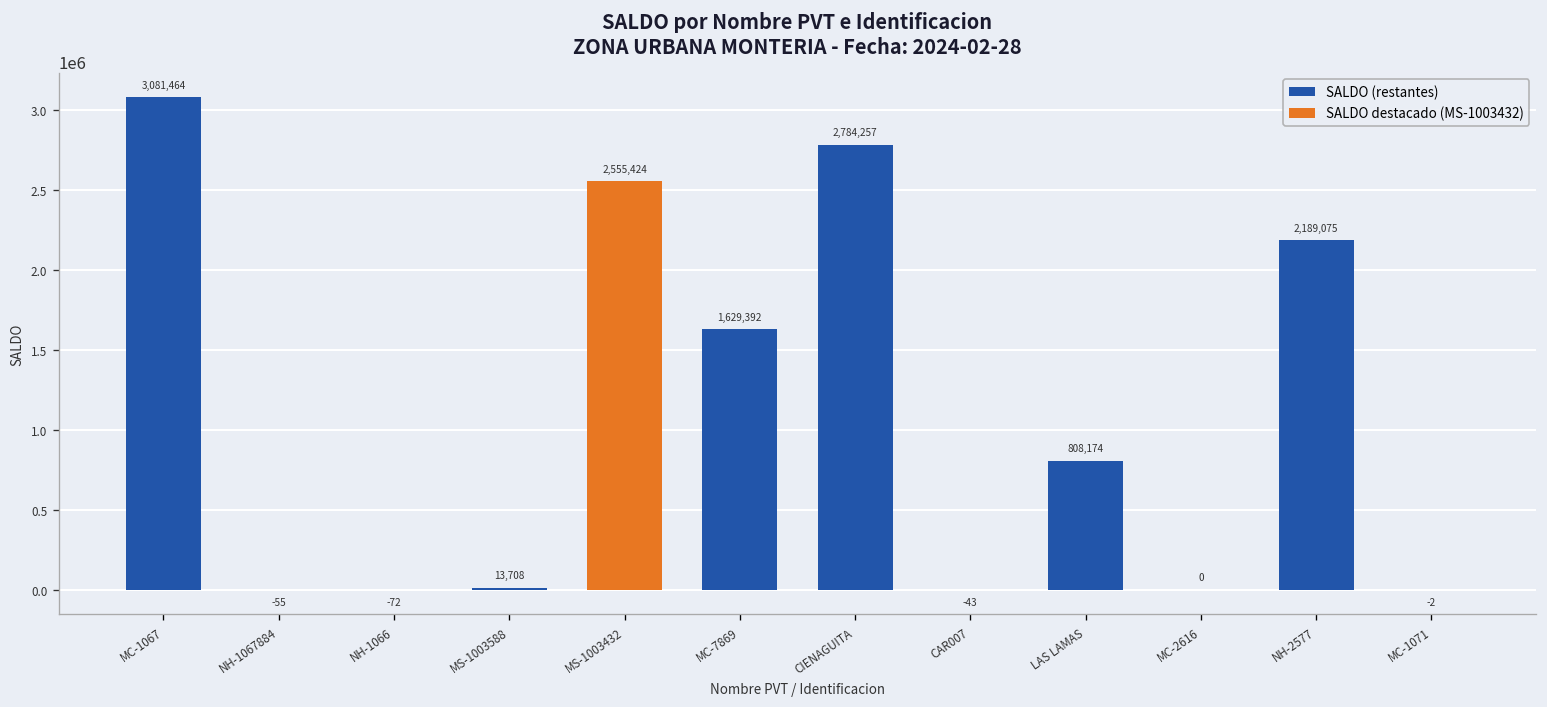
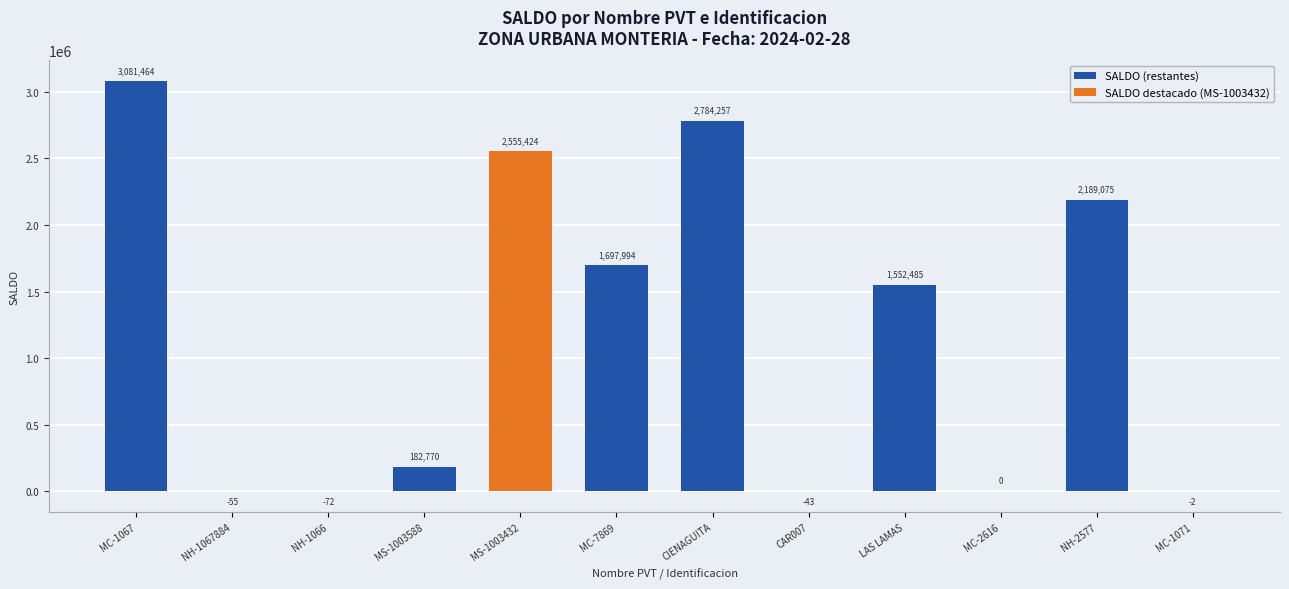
  {
    "MC-1067": "3,081,464",
    "NH-1067884": "-55",
    "NH-1066": "-72",
-   "MS-1003588": "13,708",
+   "MS-1003588": "182,770",
    "MS-1003432": "2,555,424",
-   "MC-7869": "1,629,392",
+   "MC-7869": "1,697,994",
    "CIENAGUITA": "2,784,257",
    "CAR007": "-43",
-   "LAS LAMAS": "808,174",
+   "LAS LAMAS": "1,552,485",
    "MC-2616": "0",
    "NH-2577": "2,189,075",
    "MC-1071": "-2"
  }
